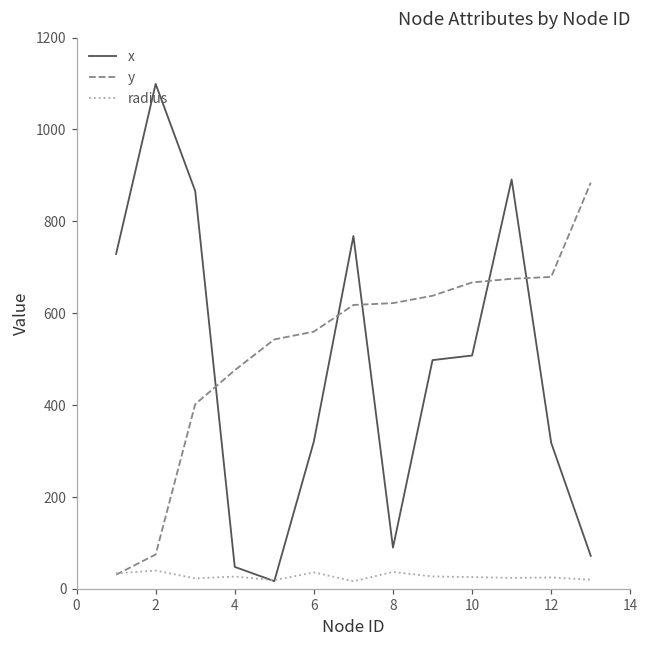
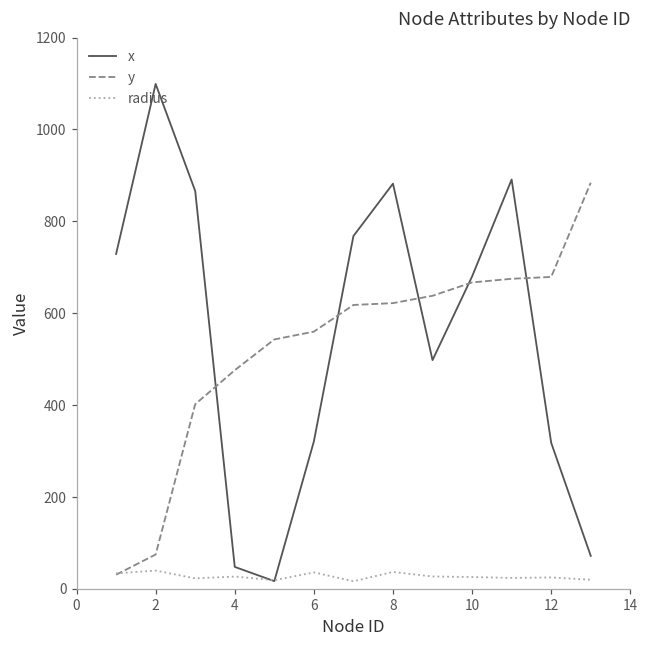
  {
    "x": {
      "2": 1100,
      "4": 50,
      "6": 320,
-     "8": 90,
-     "10": 510,
+     "8": 880,
+     "10": 680,
      "12": 320
    }
  }
